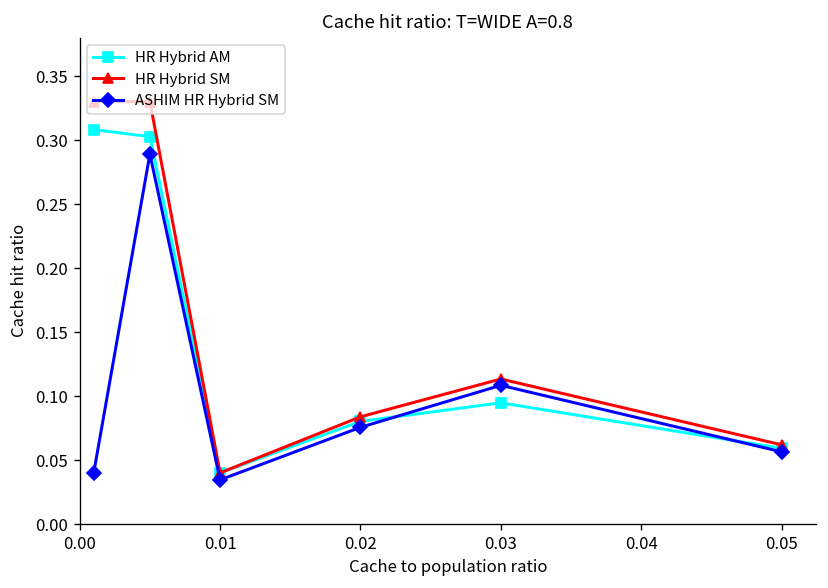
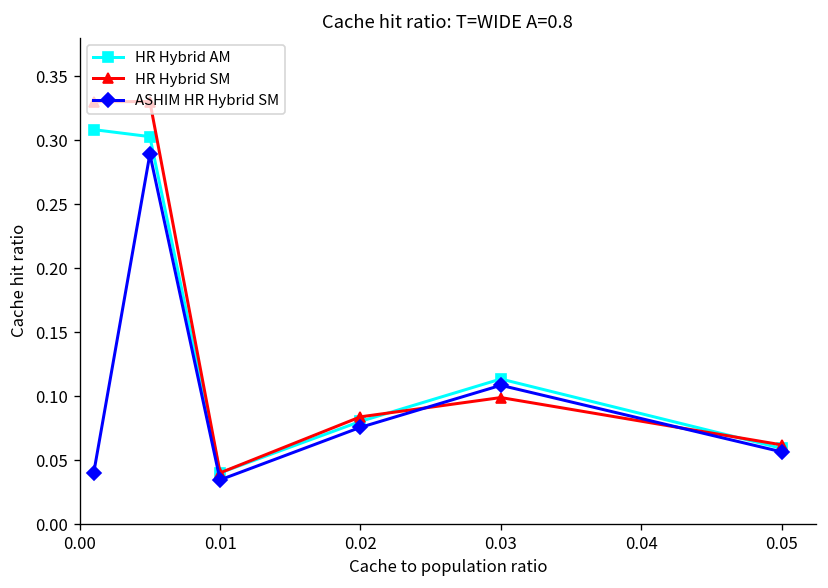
  {
    "HR Hybrid AM": {
      "0.02": 0.080,
-     "0.03": 0.095,
+     "0.03": 0.113,
      "0.05": 0.059
    },
    "HR Hybrid SM": {
      "0.02": 0.084,
-     "0.03": 0.113,
+     "0.03": 0.099,
      "0.05": 0.062
    },
    "ASHIM HR Hybrid SM": {
      "0.01": 0.035,
      "0.02": 0.076,
      "0.03": 0.108,
      "0.05": 0.056
    }
  }
